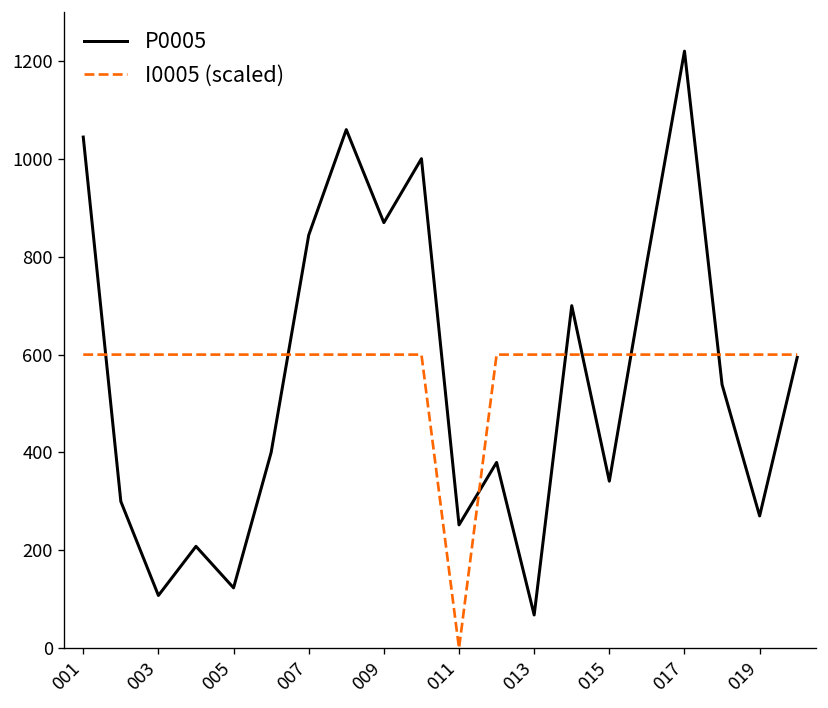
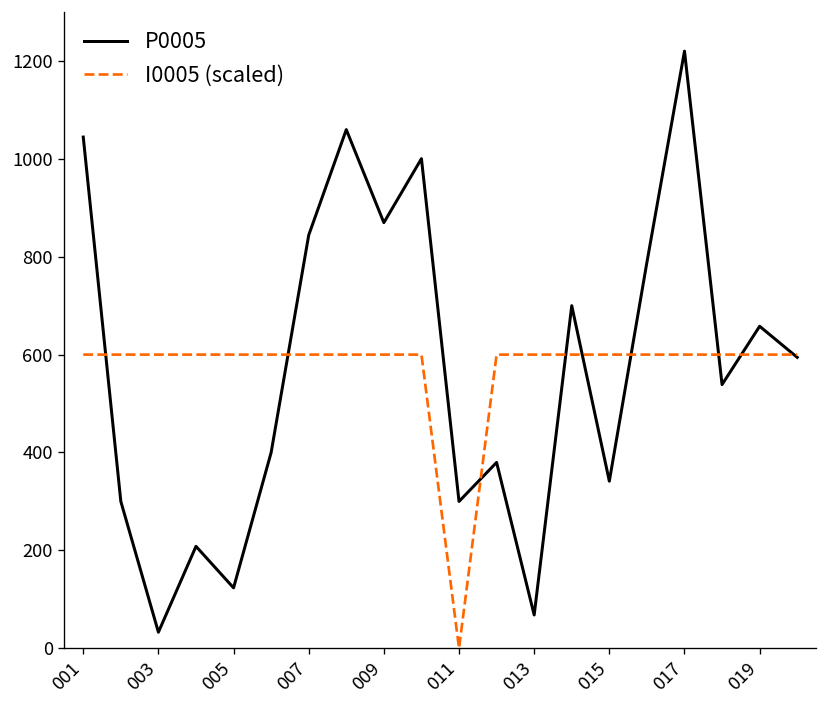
  {
    "P0005": {
      "001": 1040,
-     "003": 110,
+     "003": 30,
      "005": 120,
      "007": 840,
      "009": 870,
-     "011": 250,
+     "011": 300,
      "013": 70,
      "015": 340,
      "017": 1220,
-     "019": 270
+     "019": 660
    },
    "I0005 (scaled)": {
      "001": 600,
      "003": 600,
      "005": 600,
      "007": 600,
      "009": 600,
      "011": 0,
      "013": 600,
      "015": 600,
      "017": 600,
      "019": 600
    }
  }
